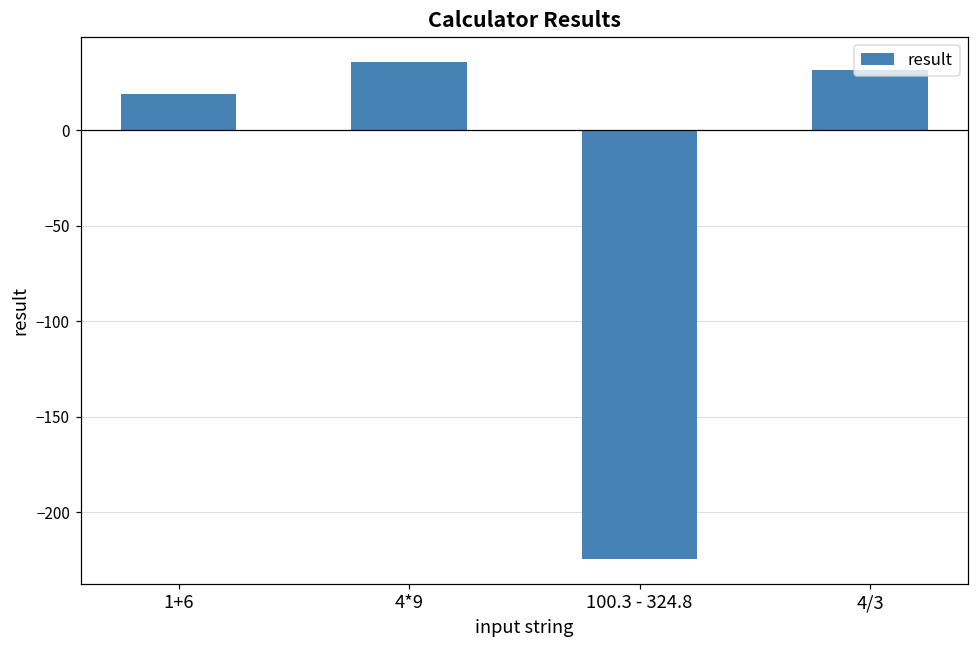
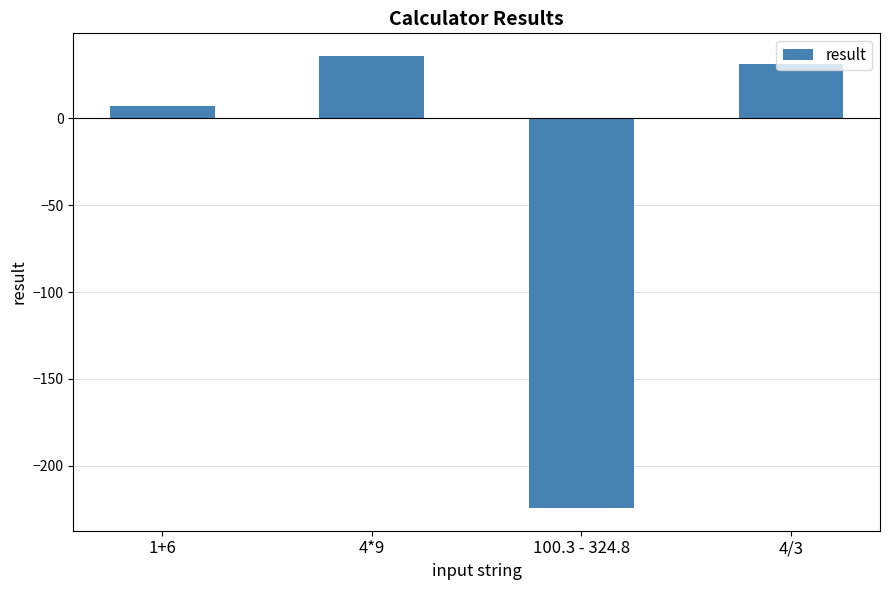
  {
-   "1+6": 19,
+   "1+6": 7,
    "4*9": 36,
    "100.3 - 324.8": -225
  }
